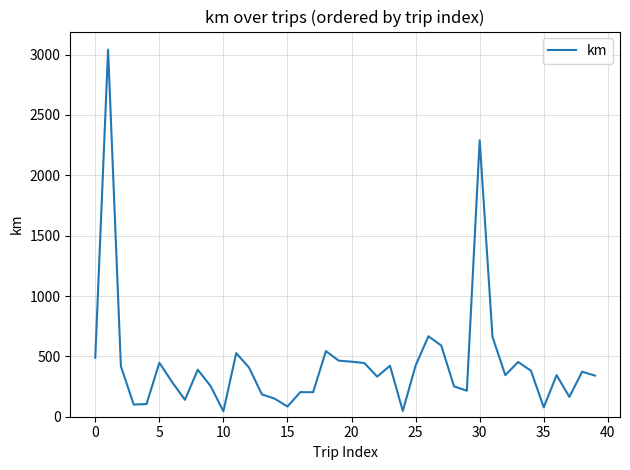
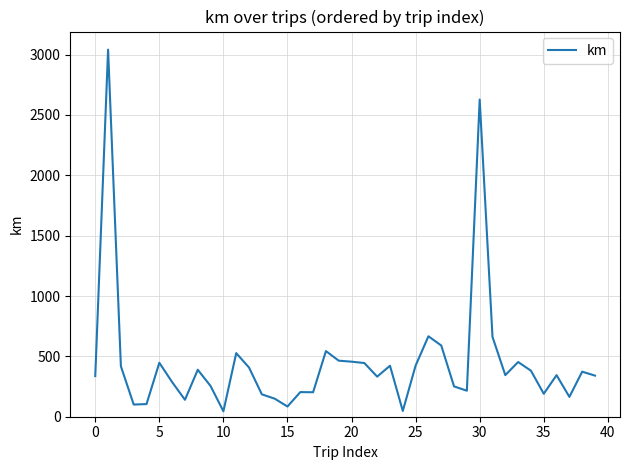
  {
-   "0": 490,
+   "0": 340,
    "5": 450,
    "10": 40,
    "15": 80,
    "20": 460,
    "25": 420,
-   "30": 2290,
-   "35": 80
+   "30": 2630,
+   "35": 190
  }
